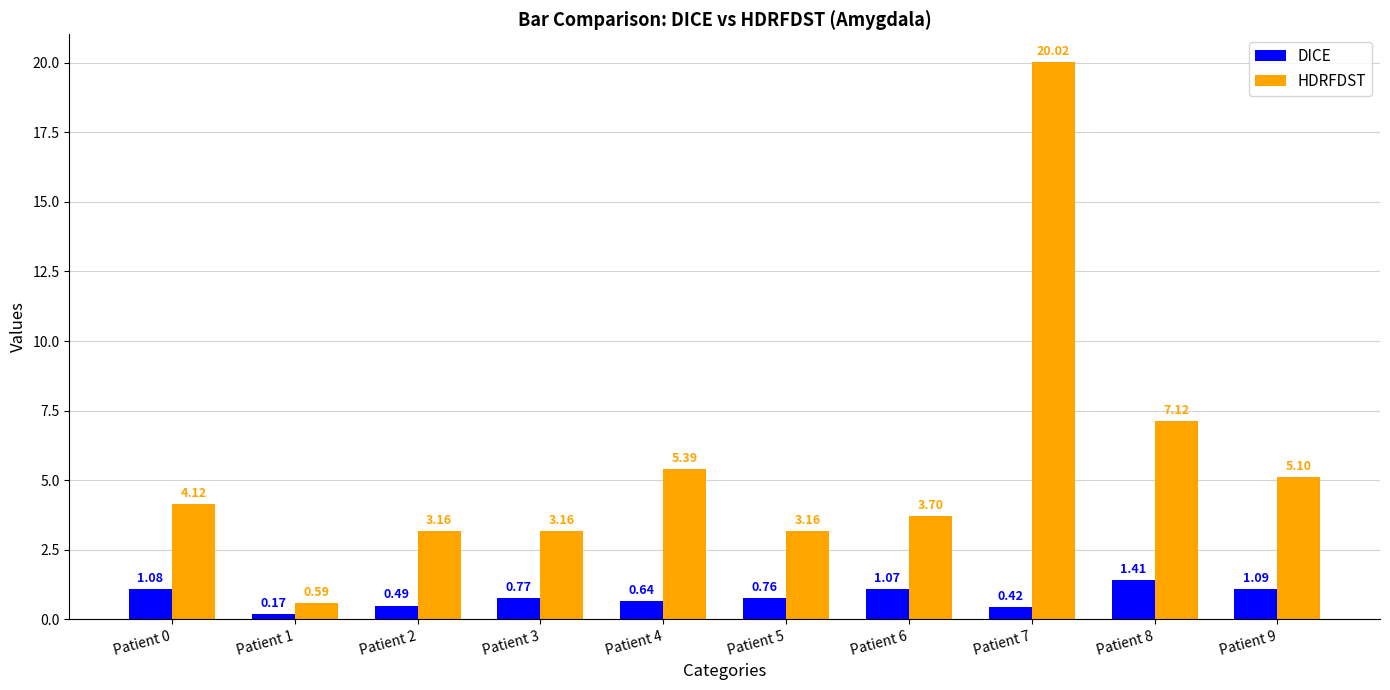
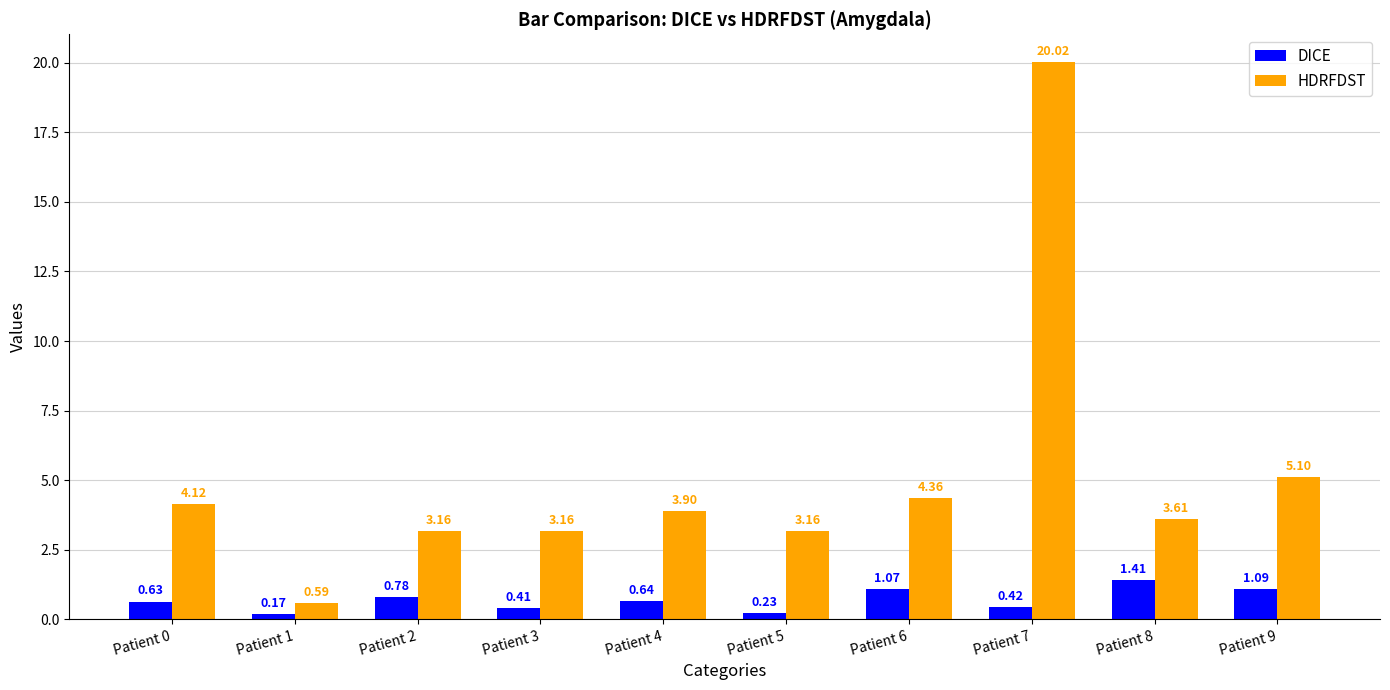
  {
    "DICE": {
-     "Patient 0": 1.08,
+     "Patient 0": 0.63,
      "Patient 1": 0.17,
-     "Patient 2": 0.49,
-     "Patient 3": 0.77,
+     "Patient 2": 0.78,
+     "Patient 3": 0.41,
      "Patient 4": 0.64,
-     "Patient 5": 0.76,
+     "Patient 5": 0.23,
      "Patient 6": 1.07,
      "Patient 7": 0.42,
      "Patient 8": 1.41,
      "Patient 9": 1.09
    },
    "HDRFDST": {
      "Patient 0": 4.12,
      "Patient 1": 0.59,
      "Patient 2": 3.16,
      "Patient 3": 3.16,
-     "Patient 4": 5.39,
+     "Patient 4": 3.90,
      "Patient 5": 3.16,
-     "Patient 6": 3.70,
+     "Patient 6": 4.36,
      "Patient 7": 20.02,
-     "Patient 8": 7.12,
+     "Patient 8": 3.61,
      "Patient 9": 5.10
    }
  }
